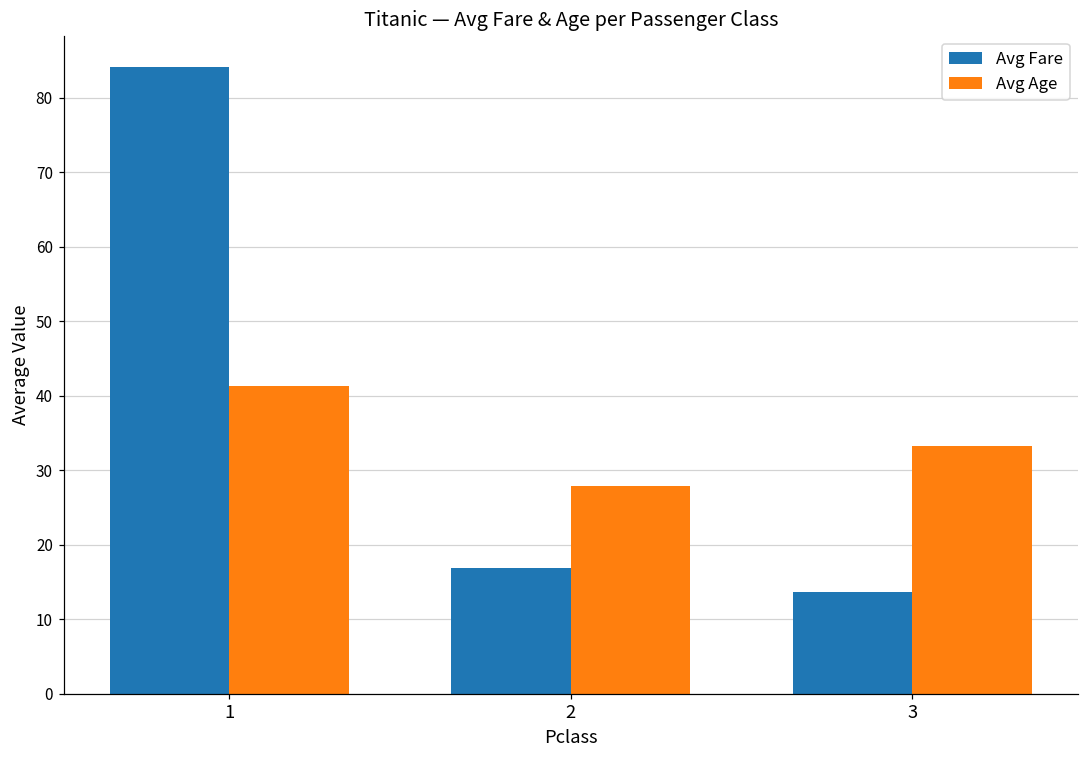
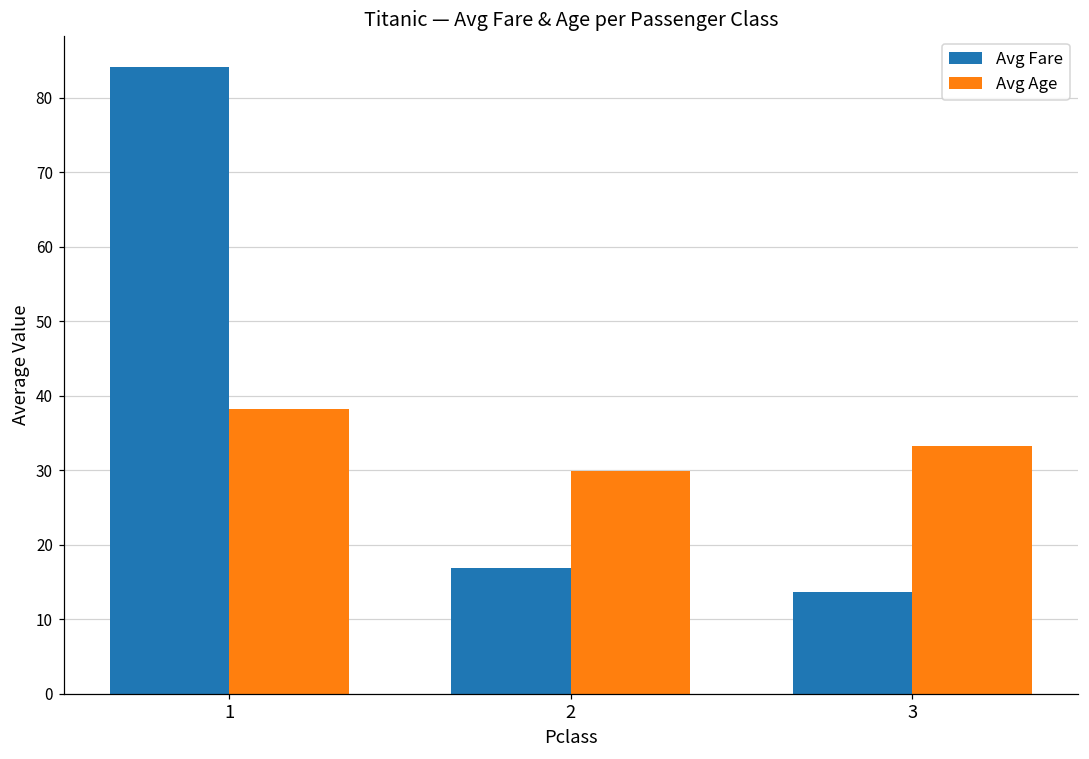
  {
    "Avg Fare": {
      "1": 84,
      "2": 17,
      "3": 14
    },
    "Avg Age": {
-     "1": 41,
-     "2": 28,
+     "1": 38,
+     "2": 30,
      "3": 33
    }
  }
